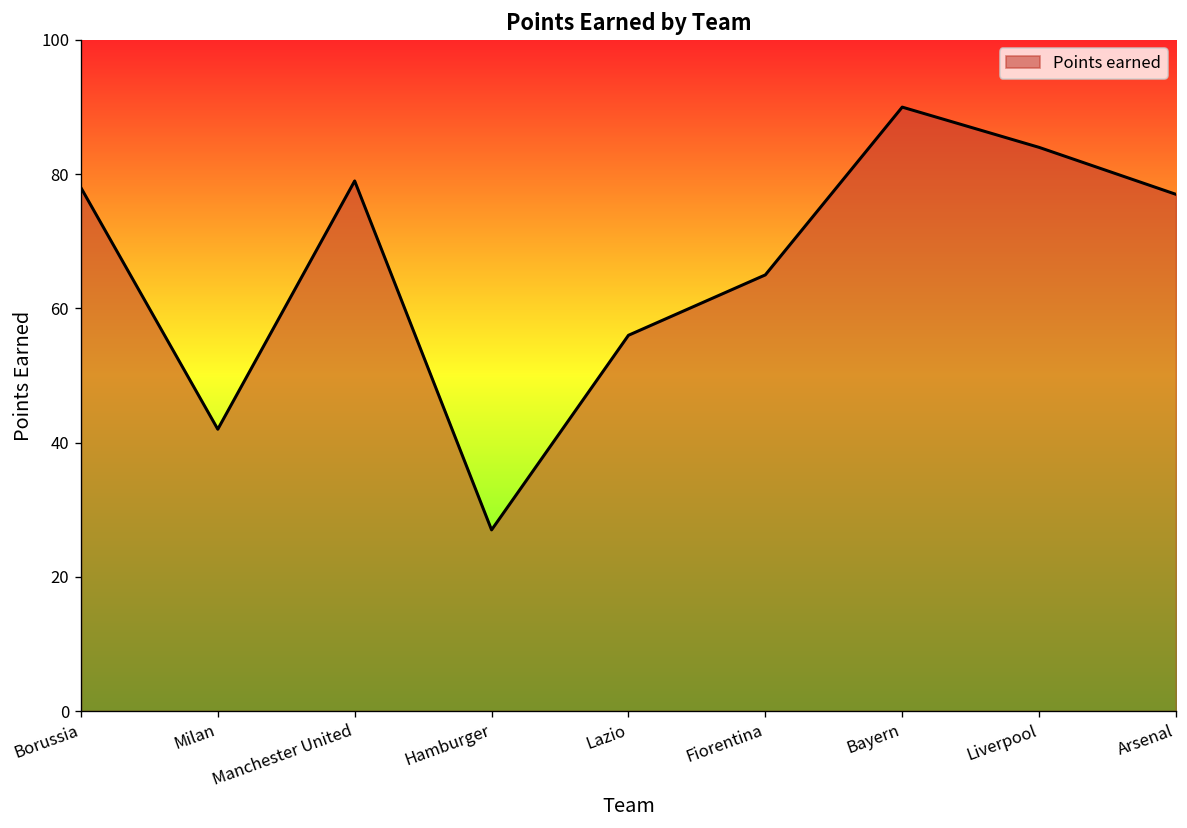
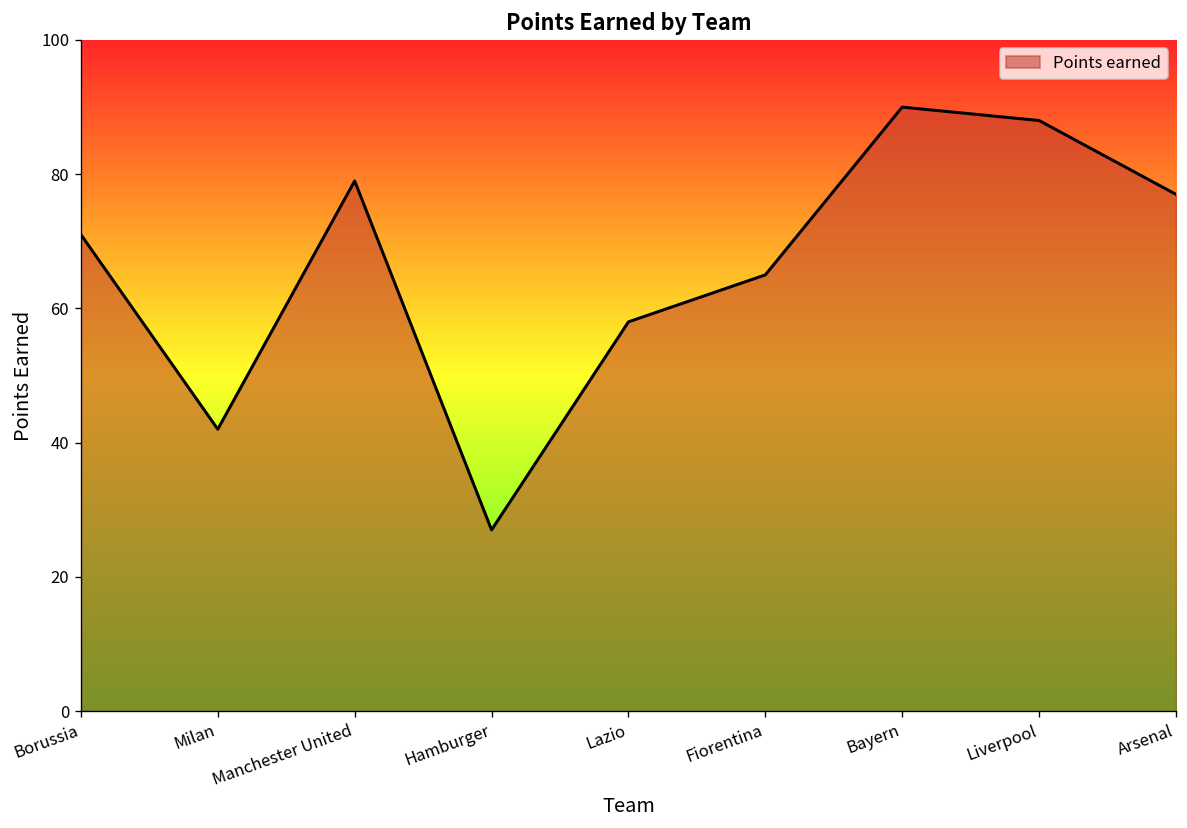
  {
-   "Borussia": 78,
+   "Borussia": 71,
    "Milan": 42,
    "Manchester United": 79,
    "Hamburger": 27,
-   "Lazio": 56,
+   "Lazio": 58,
    "Fiorentina": 65,
    "Bayern": 90,
-   "Liverpool": 84,
+   "Liverpool": 88,
    "Arsenal": 77
  }
